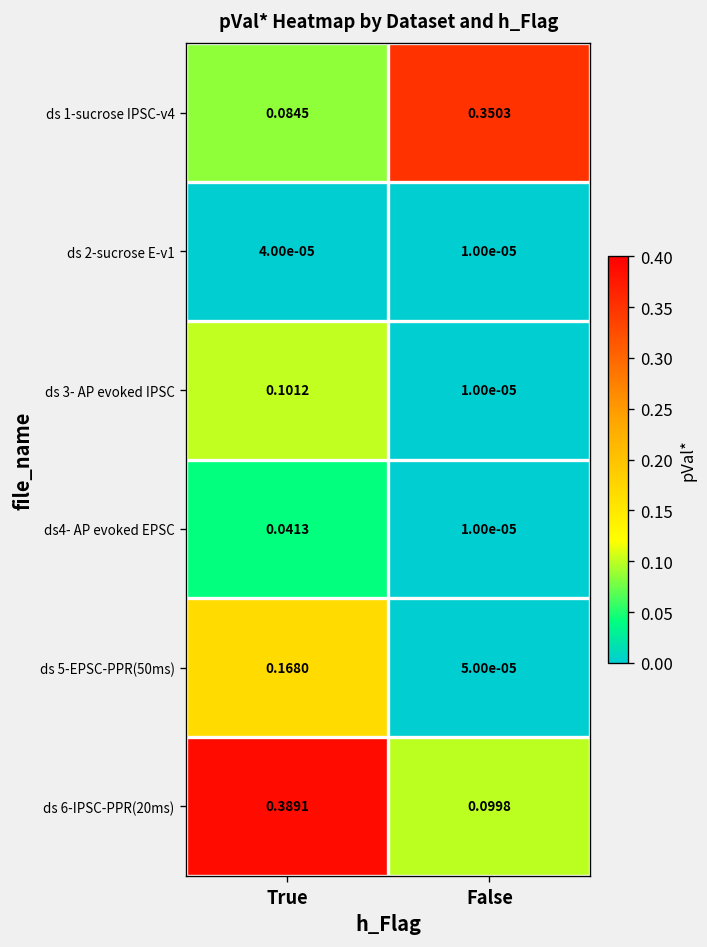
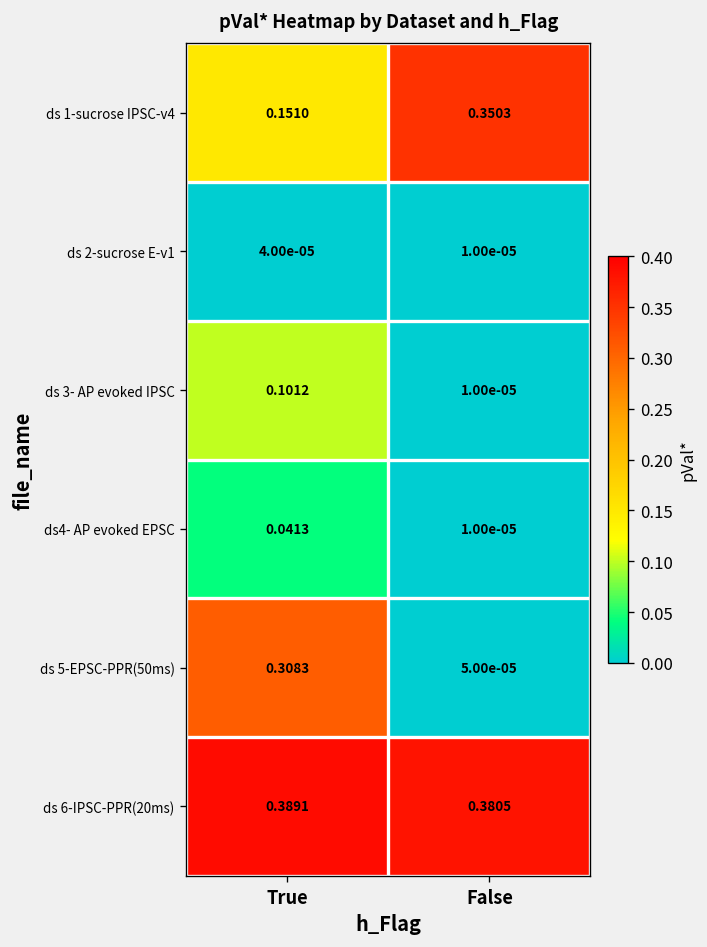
  {
    "ds 1-sucrose IPSC-v4": {
-     "True": "0.0845",
+     "True": "0.1510",
      "False": "0.3503"
    },
    "ds 2-sucrose E-v1": {
      "True": "4.00e-05",
      "False": "1.00e-05"
    },
    "ds 3- AP evoked IPSC": {
      "True": "0.1012",
      "False": "1.00e-05"
    },
    "ds4- AP evoked EPSC": {
      "True": "0.0413",
      "False": "1.00e-05"
    },
    "ds 5-EPSC-PPR(50ms)": {
-     "True": "0.1680",
+     "True": "0.3083",
      "False": "5.00e-05"
    },
    "ds 6-IPSC-PPR(20ms)": {
      "True": "0.3891",
-     "False": "0.0998"
+     "False": "0.3805"
    }
  }
